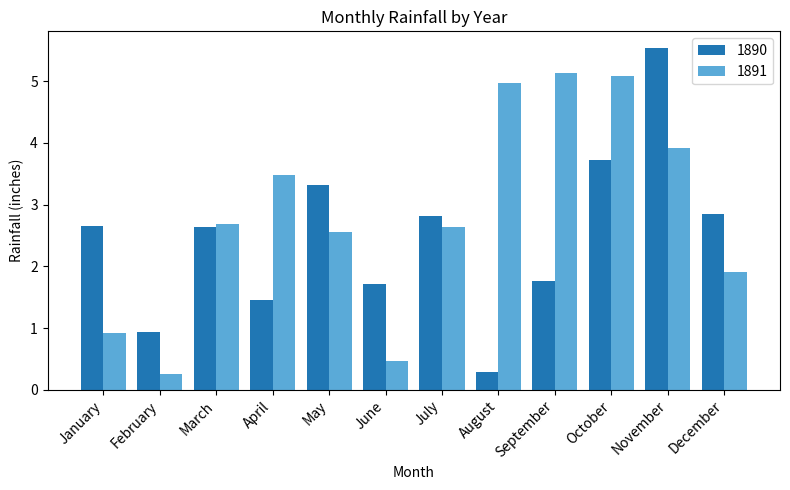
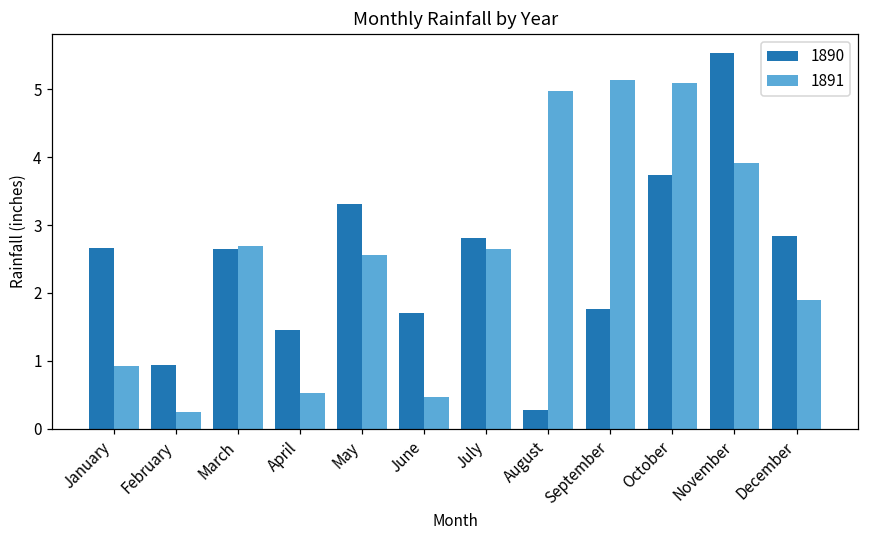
  {
    "1890": {
      "January": 2.7,
      "February": 0.9,
      "March": 2.6,
      "April": 1.5,
      "May": 3.3,
      "June": 1.7,
      "July": 2.8,
      "August": 0.3,
      "September": 1.8,
      "October": 3.7,
      "November": 5.5,
      "December": 2.8
    },
    "1891": {
      "January": 0.9,
      "February": 0.3,
      "March": 2.7,
-     "April": 3.5,
+     "April": 0.5,
      "May": 2.6,
      "June": 0.5,
      "July": 2.6,
      "August": 5.0,
      "September": 5.1,
      "October": 5.1,
      "November": 3.9,
      "December": 1.9
    }
  }
